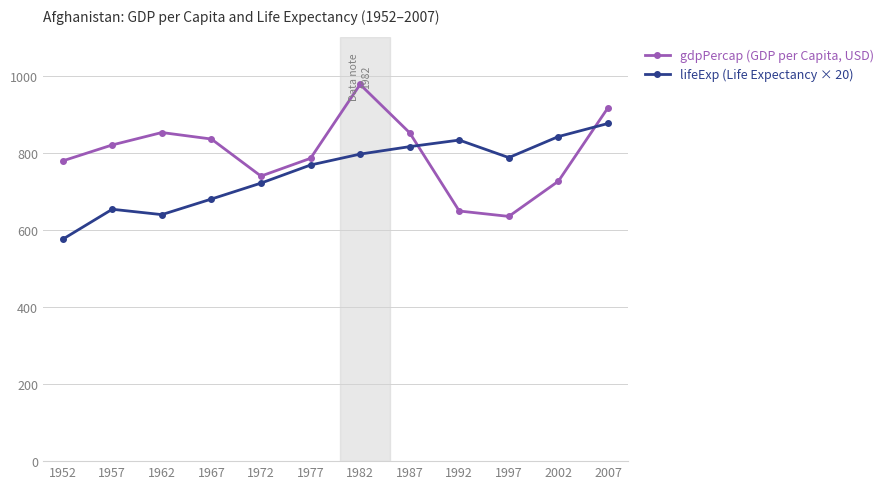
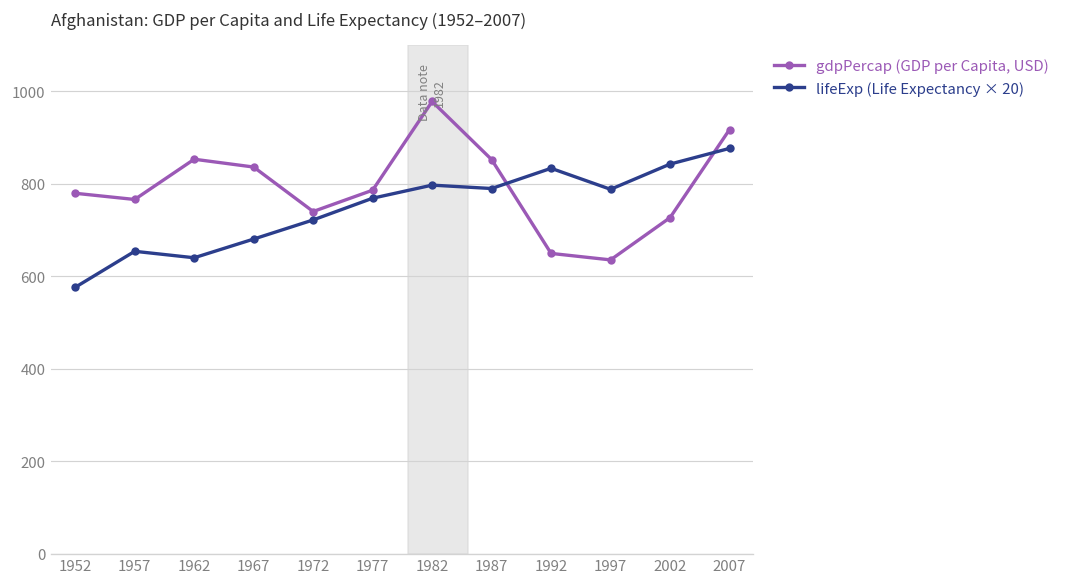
  {
    "gdpPercap (GDP per Capita, USD)": {
      "1952": 780,
-     "1957": 820,
+     "1957": 770,
      "1962": 850,
      "1967": 840,
      "1972": 740,
      "1977": 790,
      "1987": 850,
      "1992": 650,
      "1997": 640,
      "2002": 730,
      "2007": 920
    },
    "lifeExp (Life Expectancy × 20)": {
      "1952": 580,
      "1957": 650,
      "1962": 640,
      "1967": 680,
      "1972": 720,
      "1977": 770,
      "1982": 800,
-     "1987": 820,
+     "1987": 790,
      "1992": 830,
      "1997": 790,
      "2002": 840,
      "2007": 880
    }
  }
